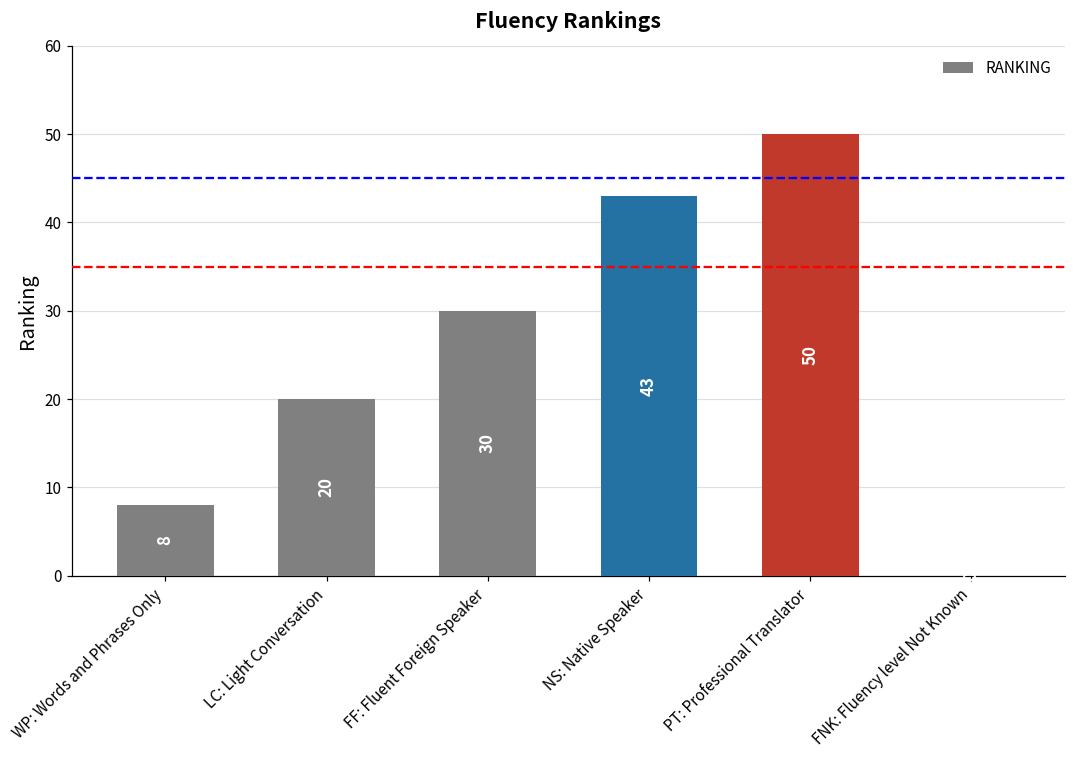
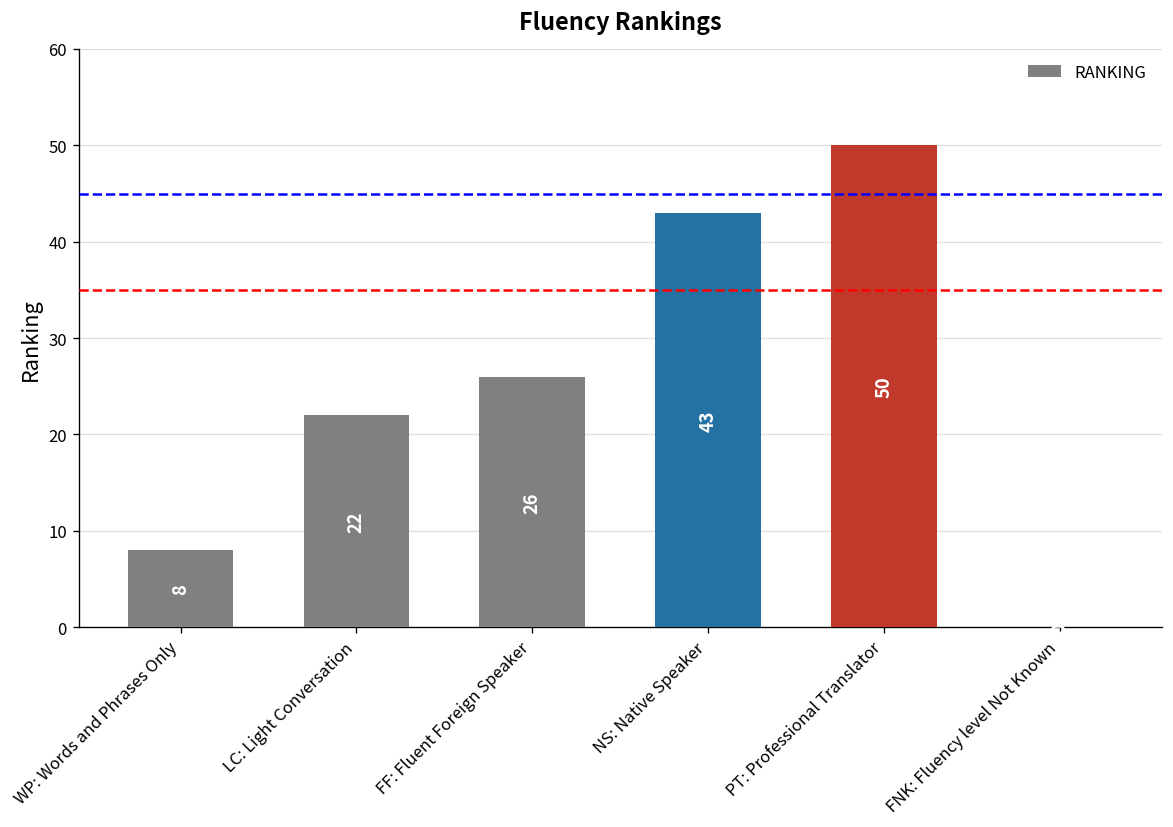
  {
    "WP: Words and Phrases Only": 8,
-   "LC: Light Conversation": 20,
-   "FF: Fluent Foreign Speaker": 30,
+   "LC: Light Conversation": 22,
+   "FF: Fluent Foreign Speaker": 26,
    "NS: Native Speaker": 43,
    "PT: Professional Translator": 50
  }
